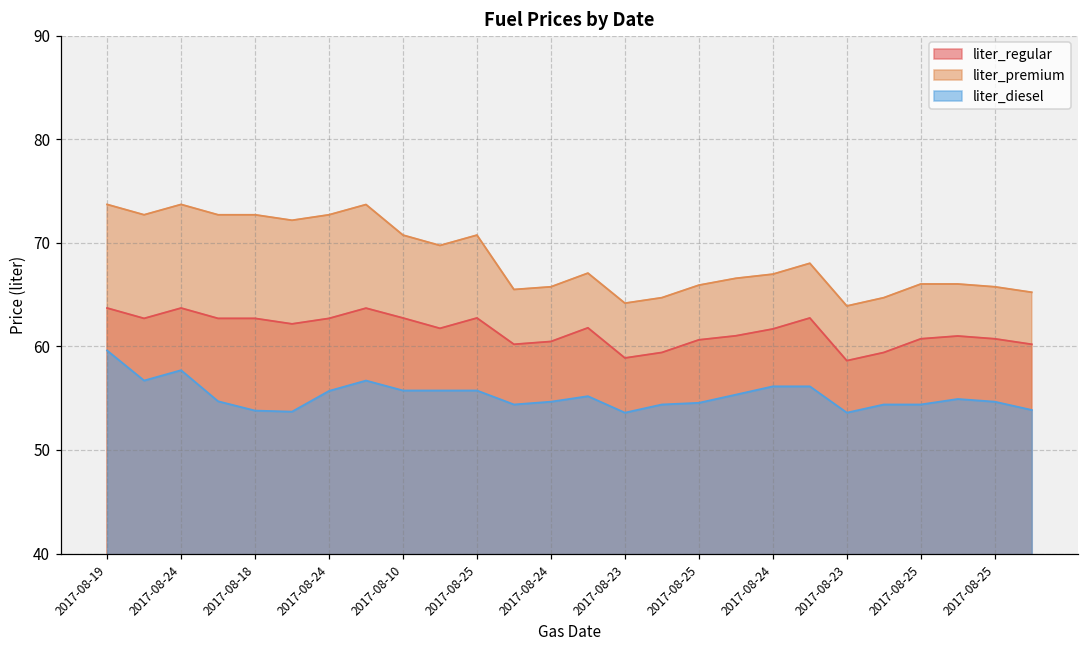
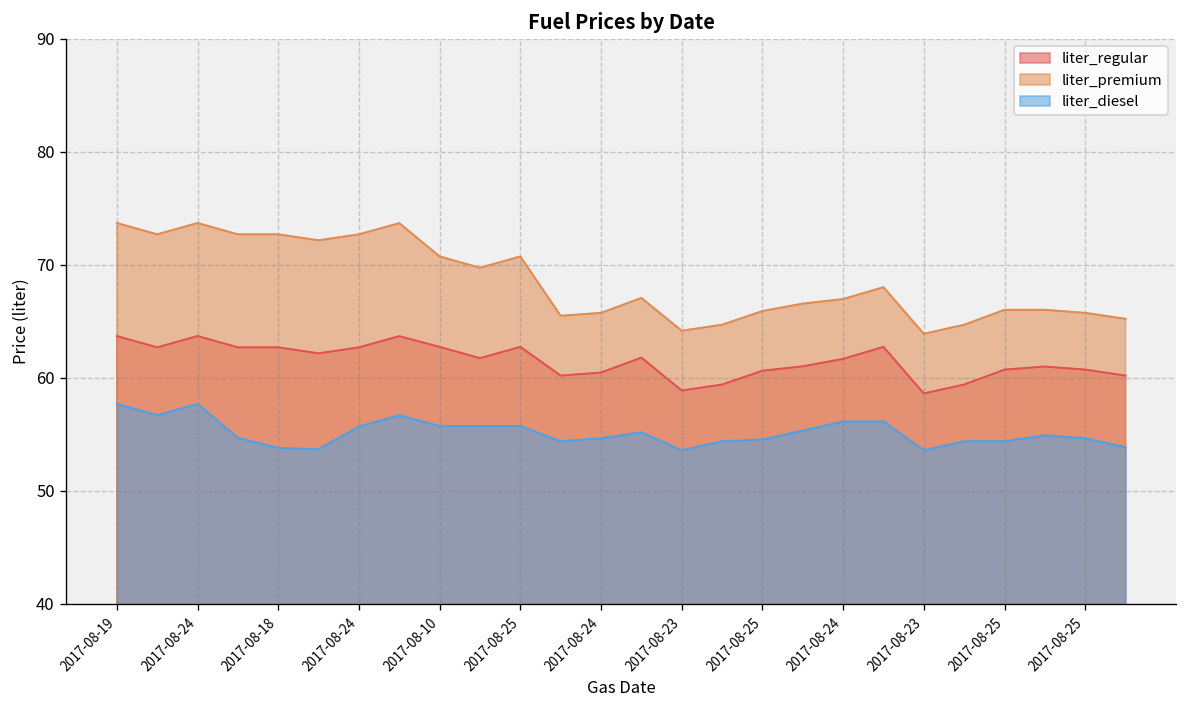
  {
    "liter_diesel": {
-     "2017-08-19": 60,
+     "2017-08-19": 58,
      "2017-08-18": 54,
      "2017-08-10": 56
    }
  }
